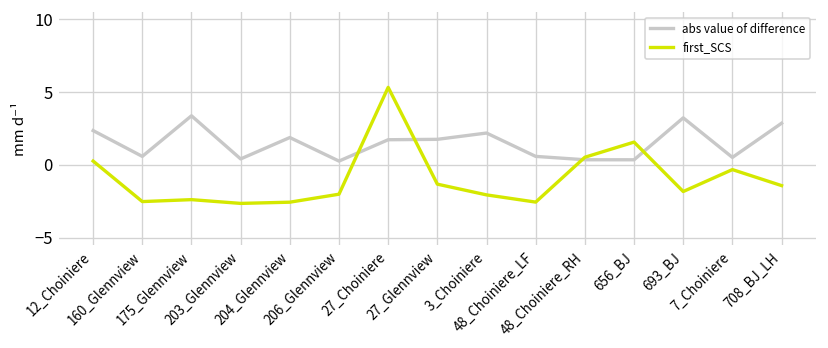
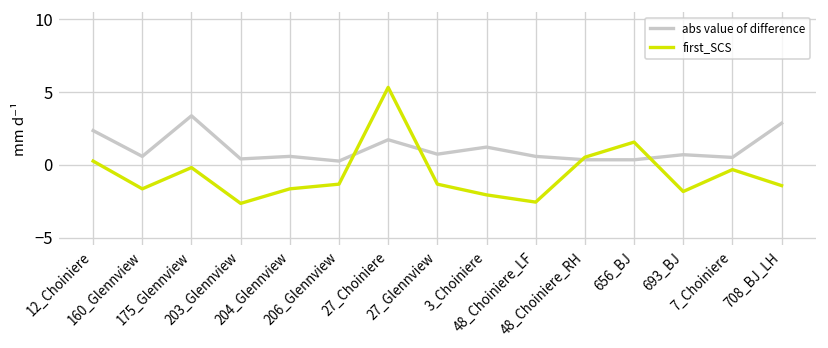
  {
    "abs value of difference": {
      "12_Choiniere": 2.4,
      "160_Glennview": 0.6,
      "175_Glennview": 3.4,
      "203_Glennview": 0.4,
-     "204_Glennview": 1.9,
+     "204_Glennview": 0.6,
      "206_Glennview": 0.3,
      "27_Choiniere": 1.7,
-     "27_Glennview": 1.8,
-     "3_Choiniere": 2.2,
+     "27_Glennview": 0.7,
+     "3_Choiniere": 1.2,
      "48_Choiniere_LF": 0.6,
      "656_BJ": 0.4,
-     "693_BJ": 3.2,
+     "693_BJ": 0.7,
      "7_Choiniere": 0.5,
      "708_BJ_LH": 2.9
    },
    "first_SCS": {
      "12_Choiniere": 0.3,
-     "160_Glennview": -2.5,
-     "175_Glennview": -2.4,
+     "160_Glennview": -1.6,
+     "175_Glennview": -0.2,
      "203_Glennview": -2.6,
-     "204_Glennview": -2.6,
-     "206_Glennview": -2.0,
+     "204_Glennview": -1.6,
+     "206_Glennview": -1.3,
      "27_Choiniere": 5.3,
      "27_Glennview": -1.3,
      "3_Choiniere": -2.1,
      "48_Choiniere_LF": -2.6,
      "656_BJ": 1.6,
      "693_BJ": -1.8,
      "7_Choiniere": -0.3,
      "708_BJ_LH": -1.4
    }
  }
